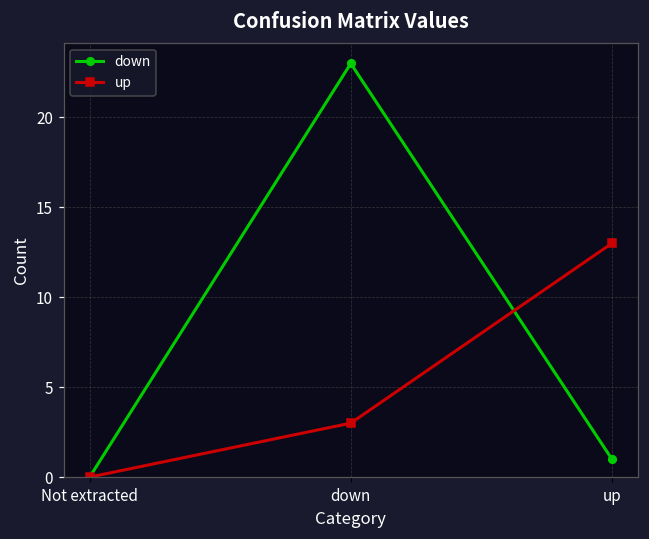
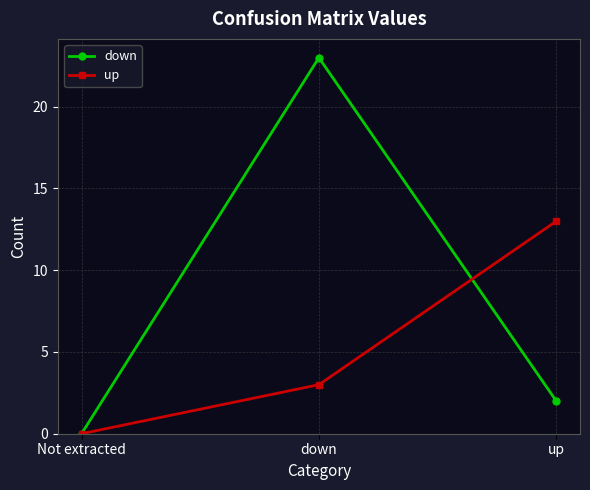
  {
    "down": {
      "down": 23,
-     "up": 1
+     "up": 2
    },
    "up": {
      "down": 3,
      "up": 13
    }
  }
